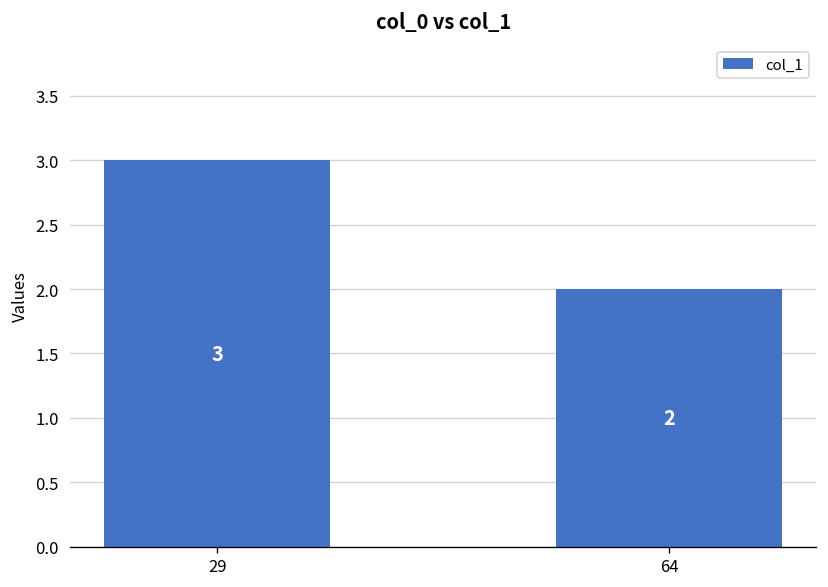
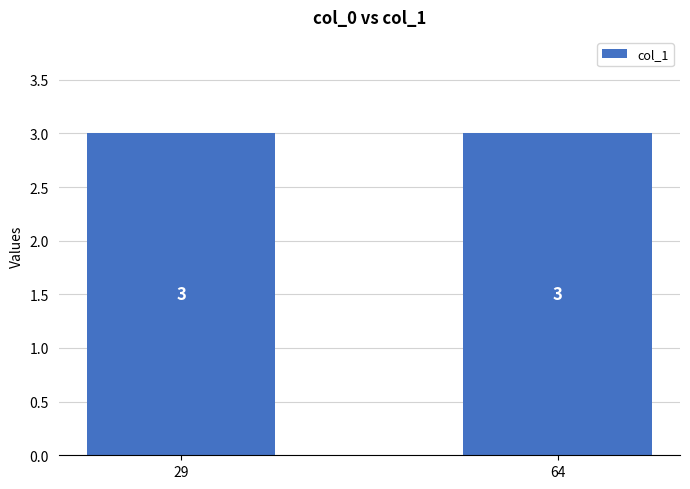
  {
    "29": 3,
-   "64": 2
+   "64": 3
  }
